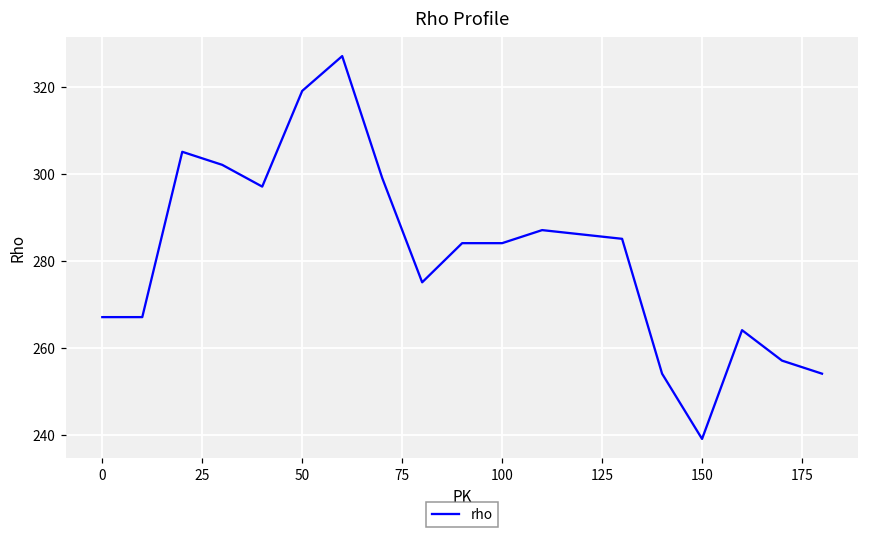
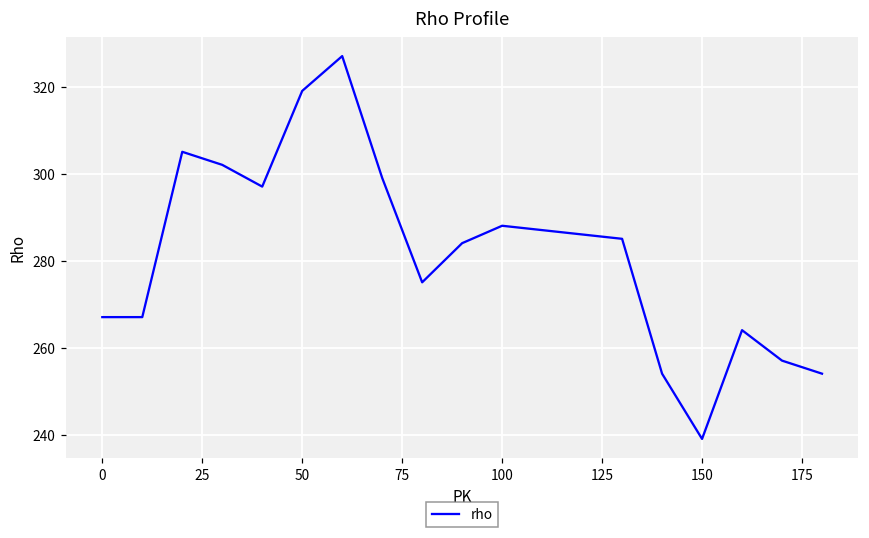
  {
    "0": 267,
    "50": 319,
-   "100": 284,
+   "100": 288,
    "150": 239
  }
